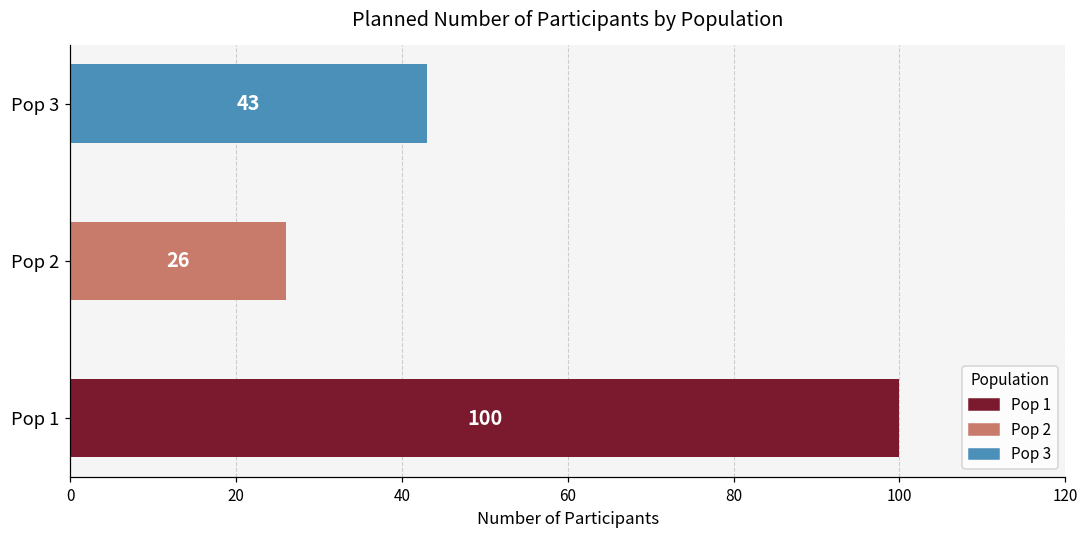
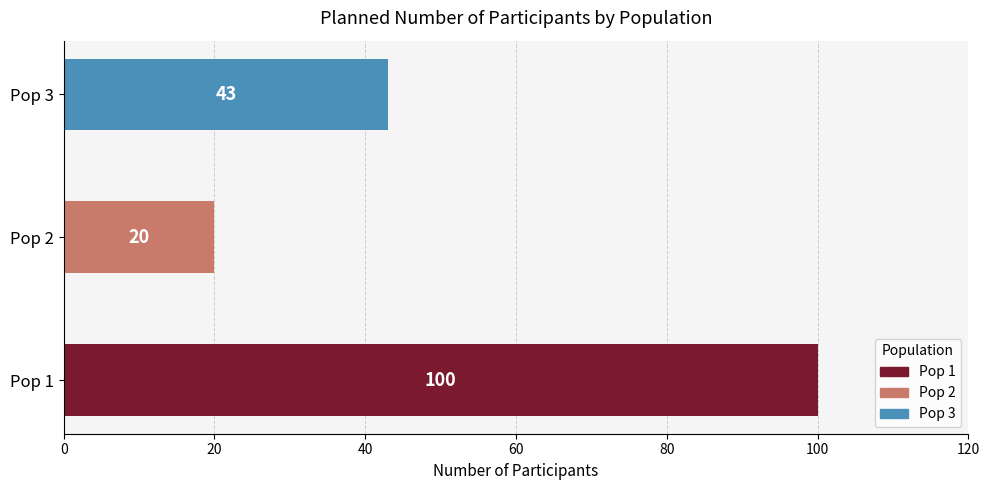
  {
    "Pop 3": 43,
-   "Pop 2": 26,
+   "Pop 2": 20,
    "Pop 1": 100
  }
